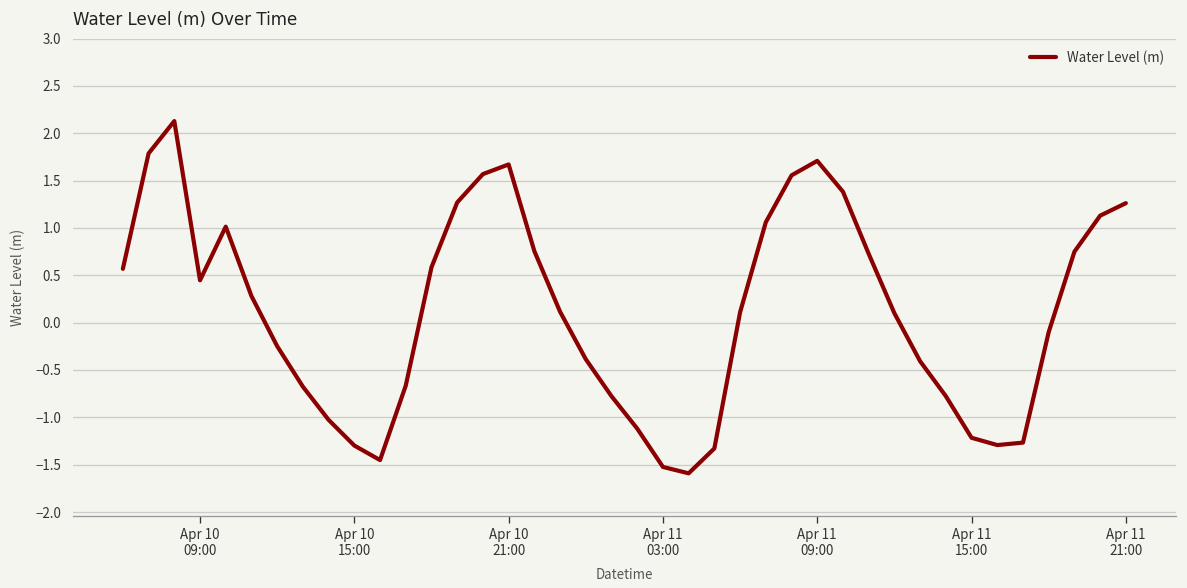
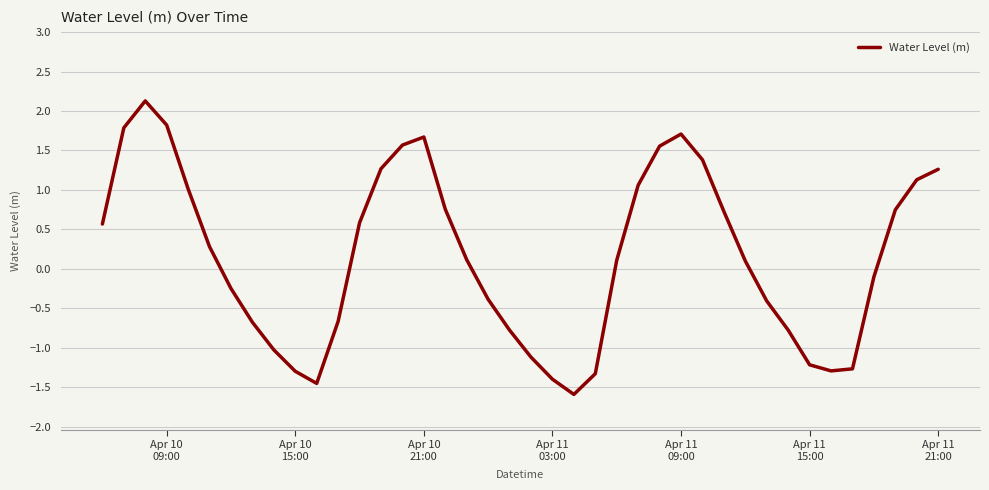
  {
-   "Apr 10 09:00": 0.4,
+   "Apr 10 09:00": 1.8,
    "Apr 10 15:00": -1.3,
    "Apr 10 21:00": 1.7,
-   "Apr 11 03:00": -1.5,
+   "Apr 11 03:00": -1.4,
    "Apr 11 09:00": 1.7,
    "Apr 11 15:00": -1.2,
    "Apr 11 21:00": 1.3
  }
